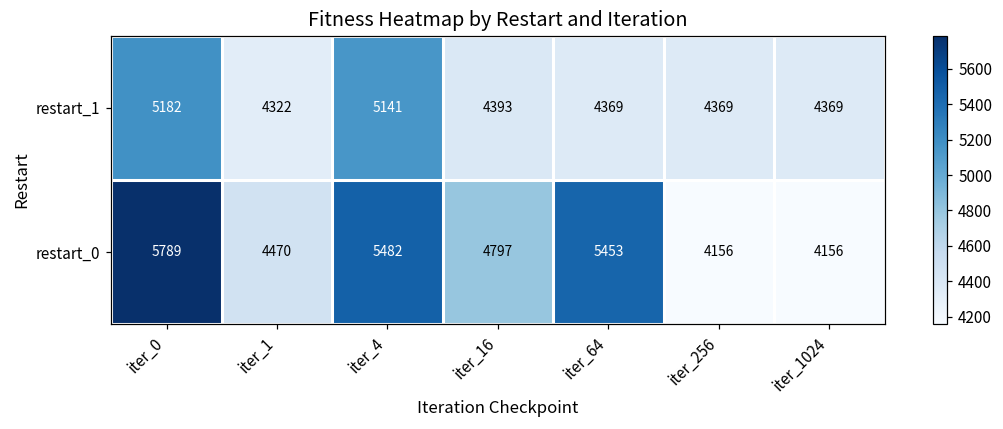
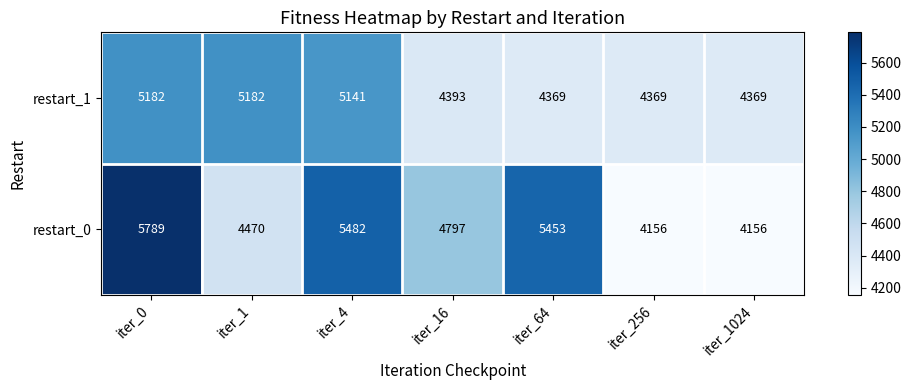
  {
    "restart_1": {
      "iter_0": 5182,
-     "iter_1": 4322,
+     "iter_1": 5182,
      "iter_4": 5141,
      "iter_16": 4393,
      "iter_64": 4369,
      "iter_256": 4369,
      "iter_1024": 4369
    },
    "restart_0": {
      "iter_0": 5789,
      "iter_1": 4470,
      "iter_4": 5482,
      "iter_16": 4797,
      "iter_64": 5453,
      "iter_256": 4156,
      "iter_1024": 4156
    }
  }
